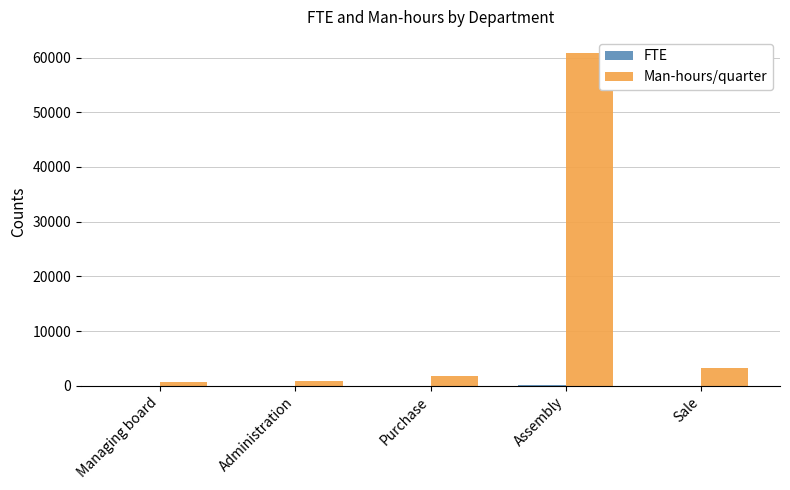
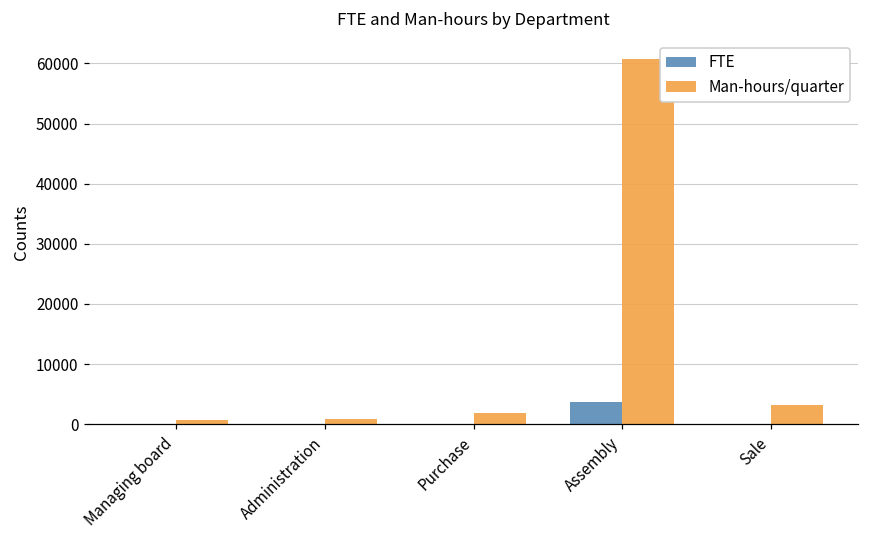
  {
    "FTE": {
-     "Assembly": 0
+     "Assembly": 4000
    },
    "Man-hours/quarter": {
      "Managing board": 1000,
      "Administration": 1000,
      "Purchase": 2000,
      "Assembly": 61000,
      "Sale": 3000
    }
  }
